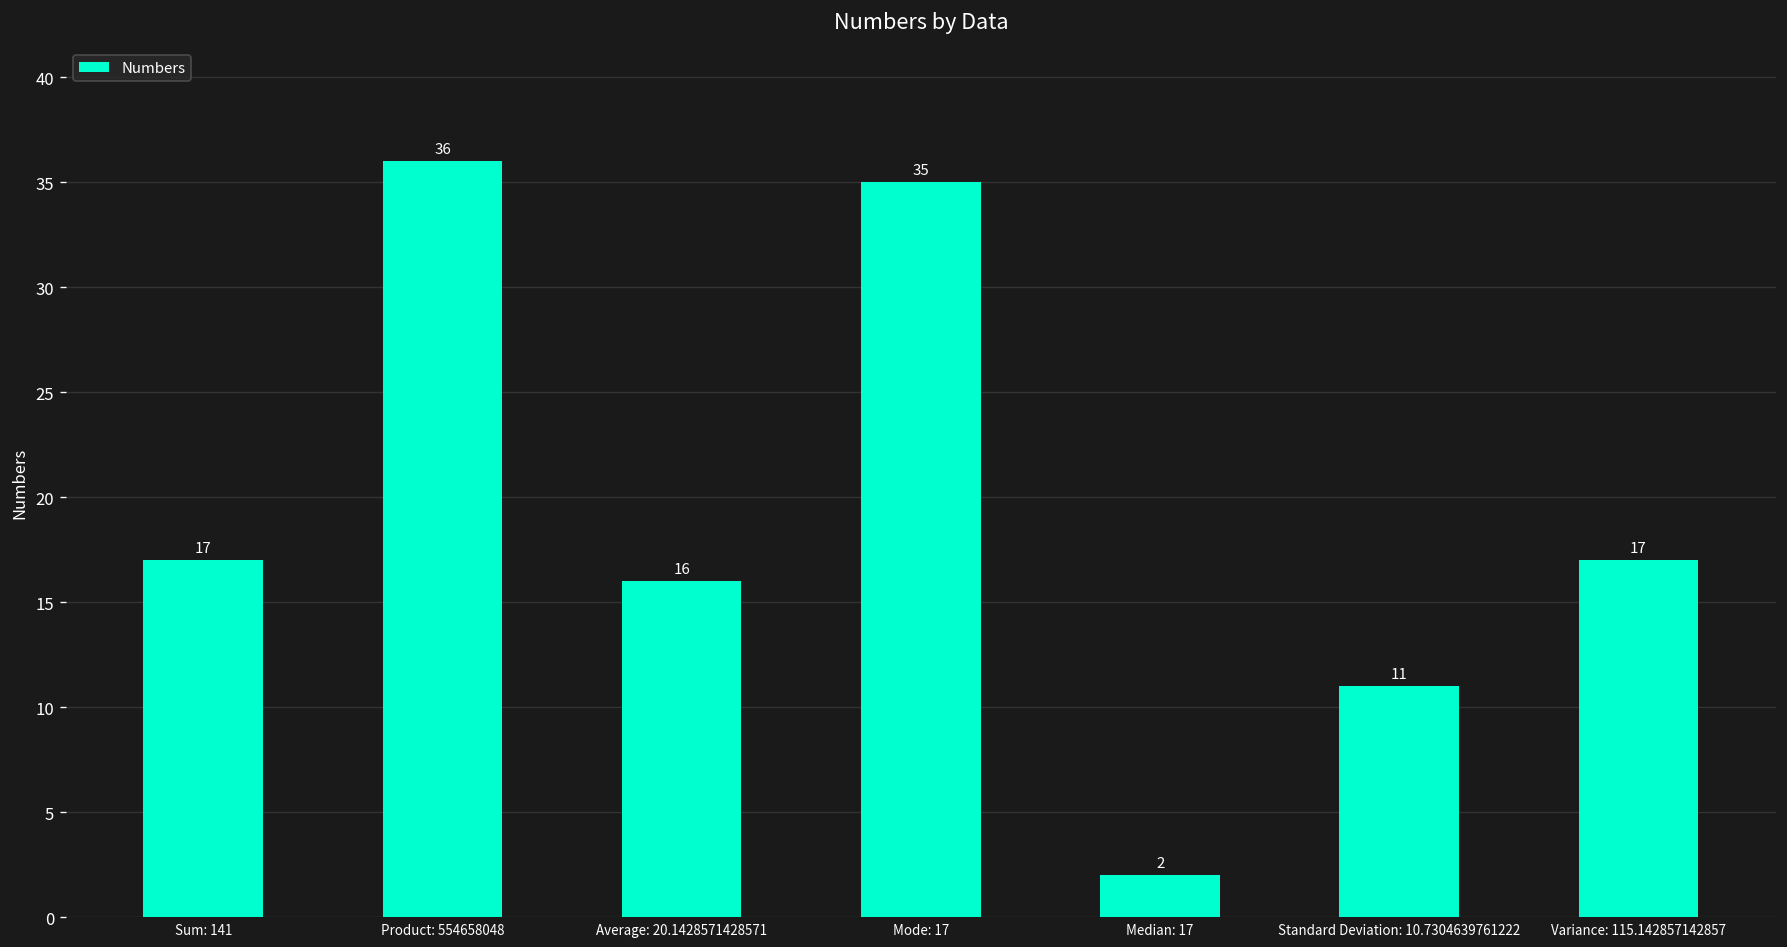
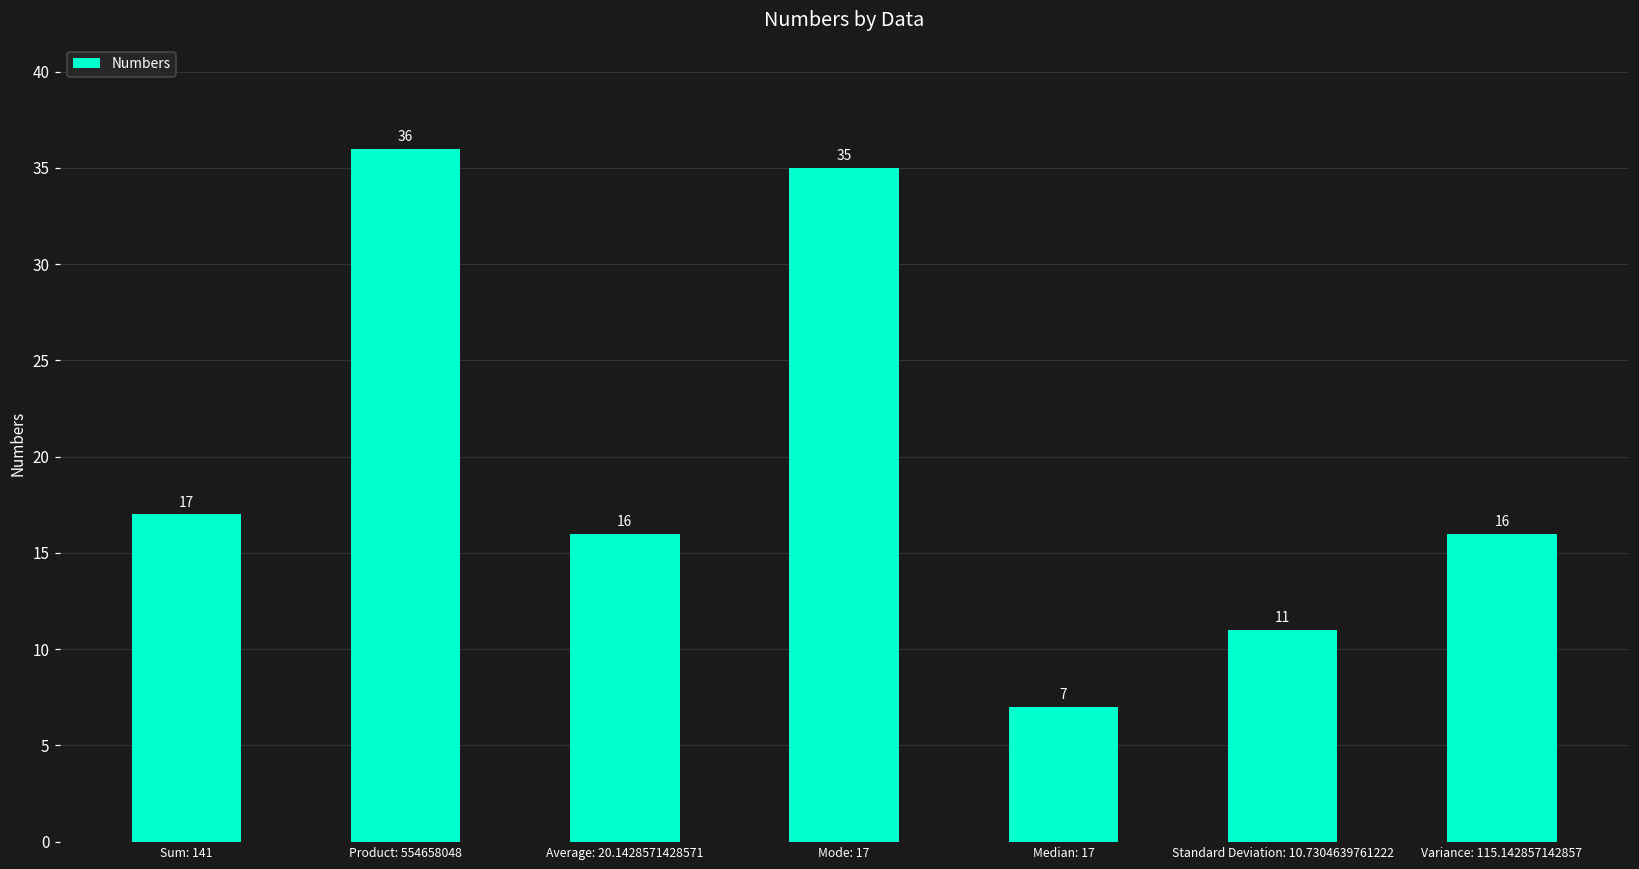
  {
    "Sum: 141": 17,
    "Product: 554658048": 36,
    "Average: 20.1428571428571": 16,
    "Mode: 17": 35,
-   "Median: 17": 2,
+   "Median: 17": 7,
    "Standard Deviation: 10.7304639761222": 11,
-   "Variance: 115.142857142857": 17
+   "Variance: 115.142857142857": 16
  }
